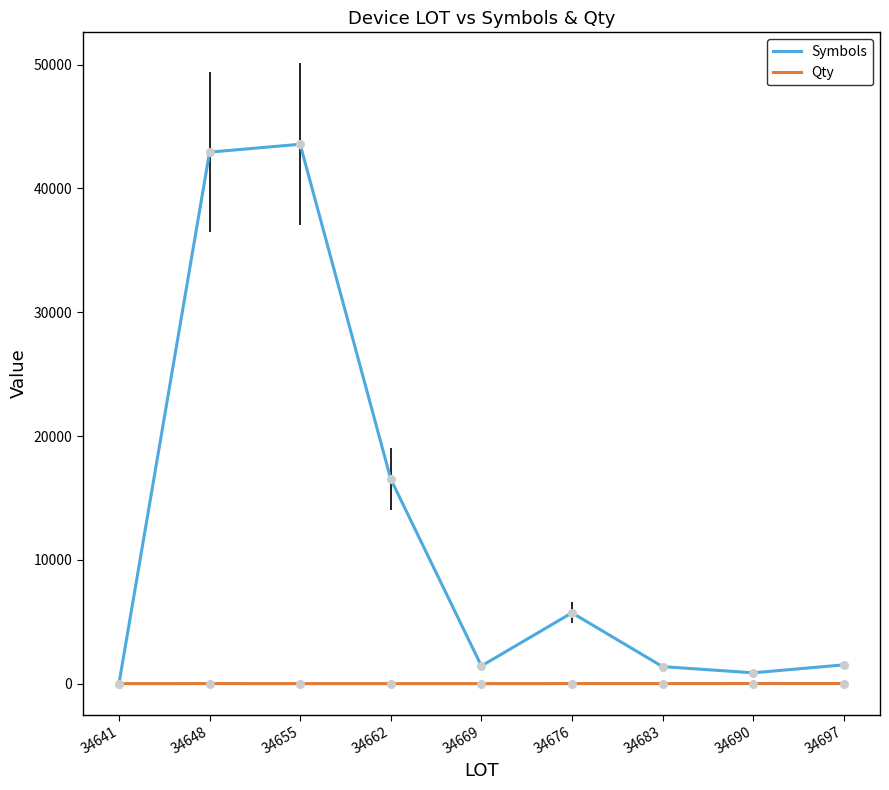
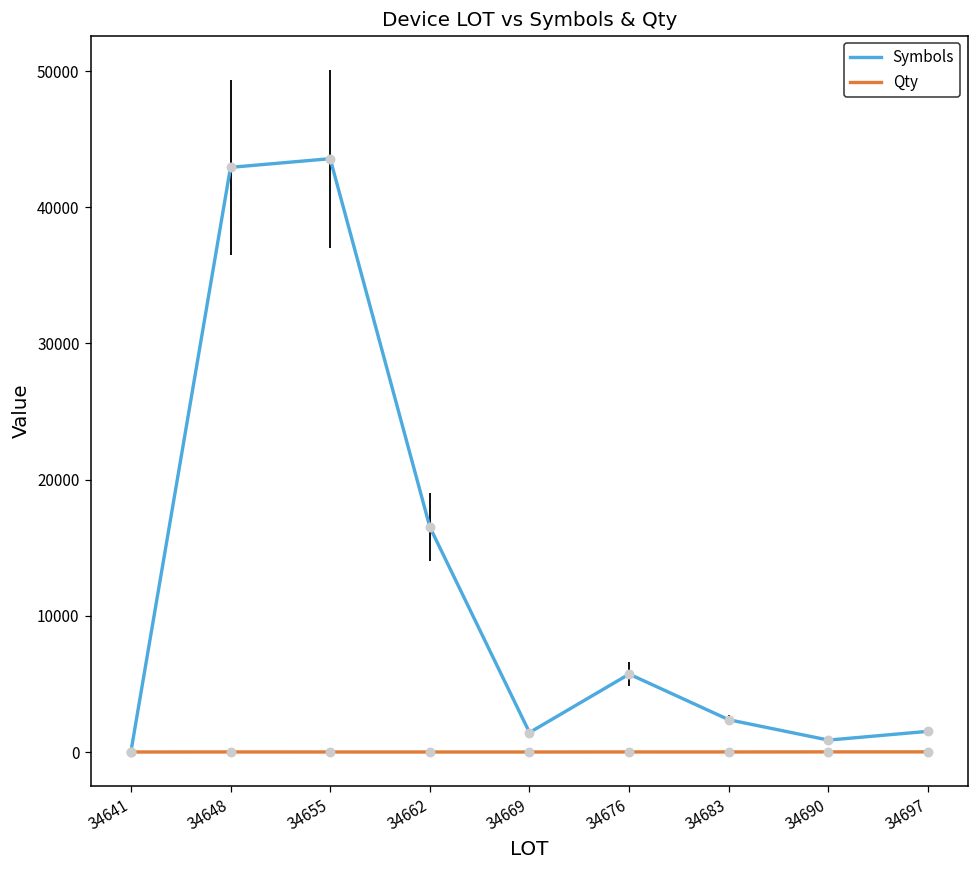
  {
    "Symbols": {
      "34648": 42900,
      "34655": 43600,
      "34662": 16500,
      "34669": 1400,
      "34676": 5700,
-     "34683": 1400,
+     "34683": 2400,
      "34690": 900,
      "34697": 1500
    },
    "Qty": {
      "34648": 0,
      "34655": 0,
      "34662": 0,
      "34669": 0,
      "34676": 0,
      "34683": 0,
      "34690": 0,
      "34697": 0
    }
  }
